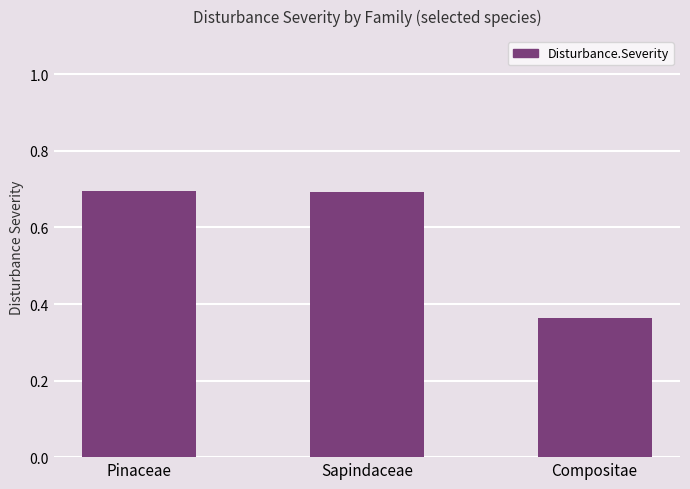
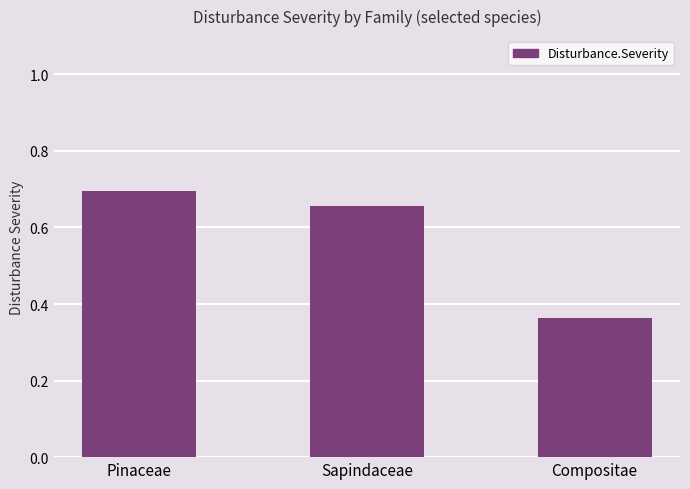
  {
    "Pinaceae": 0.70,
-   "Sapindaceae": 0.69,
+   "Sapindaceae": 0.66,
    "Compositae": 0.36
  }
